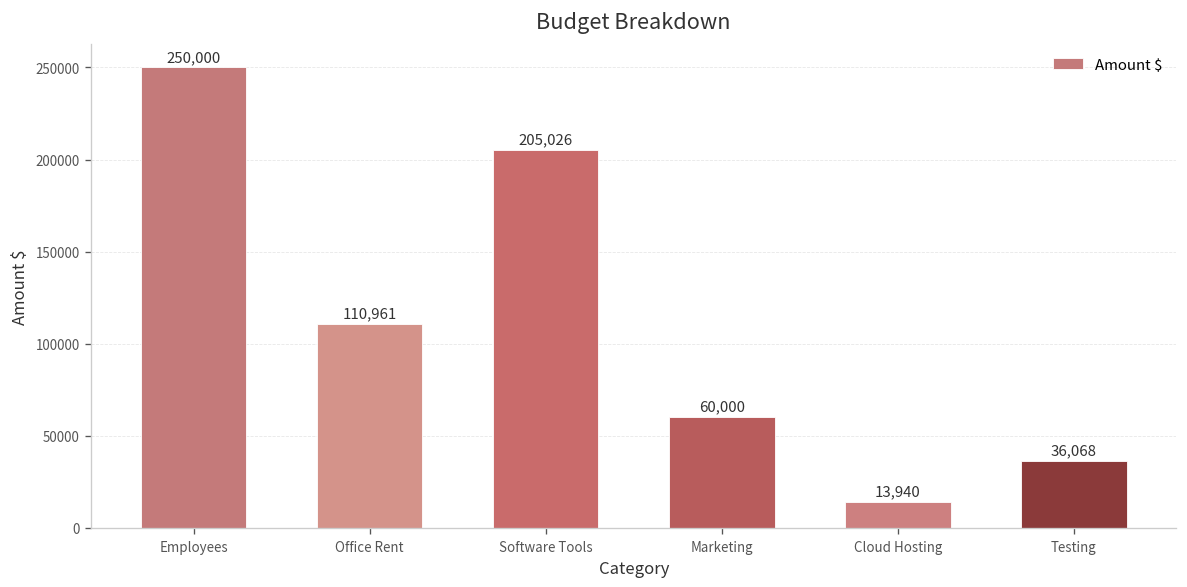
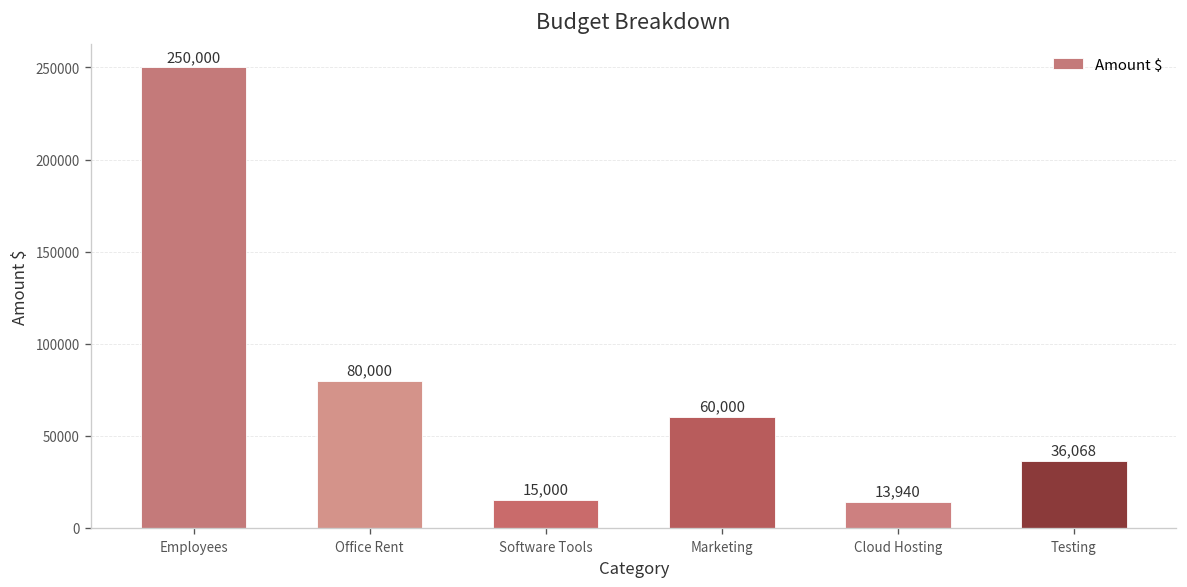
  {
    "Employees": "250,000",
-   "Office Rent": "110,961",
-   "Software Tools": "205,026",
+   "Office Rent": "80,000",
+   "Software Tools": "15,000",
    "Marketing": "60,000",
    "Cloud Hosting": "13,940",
    "Testing": "36,068"
  }
